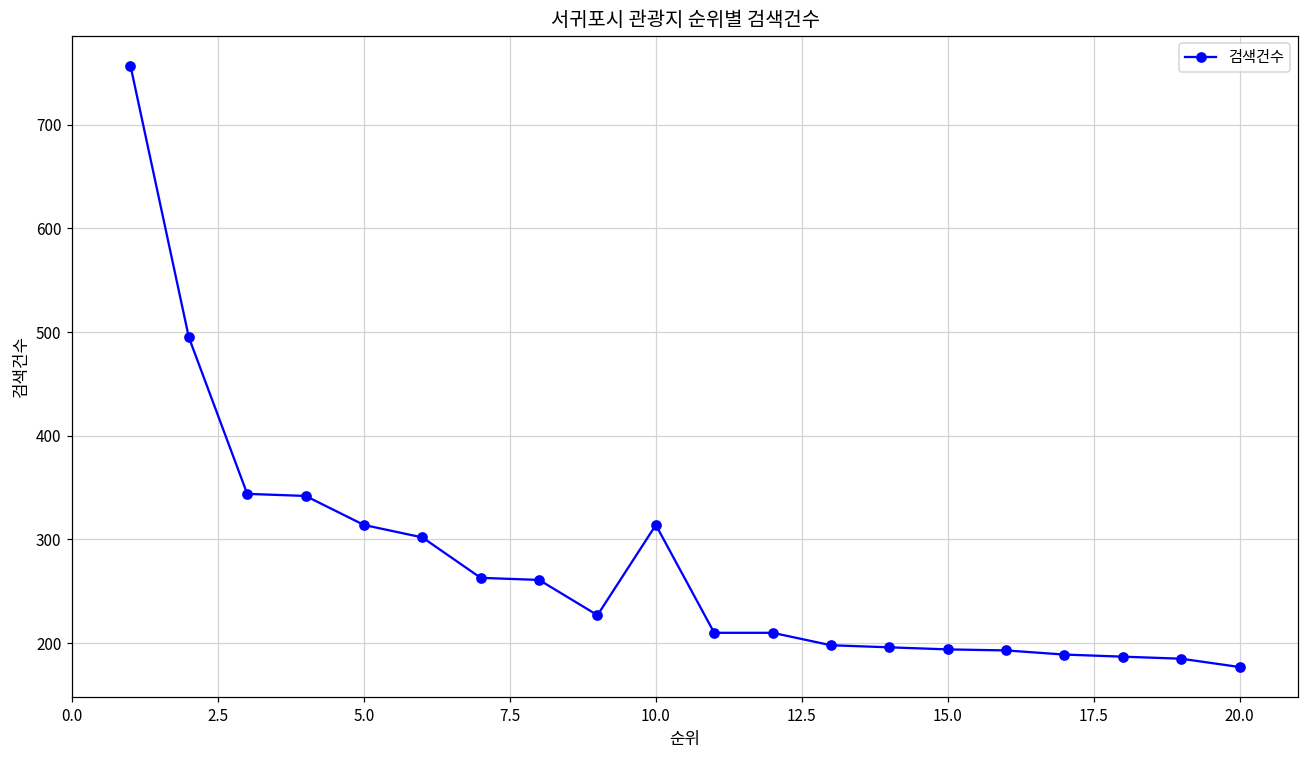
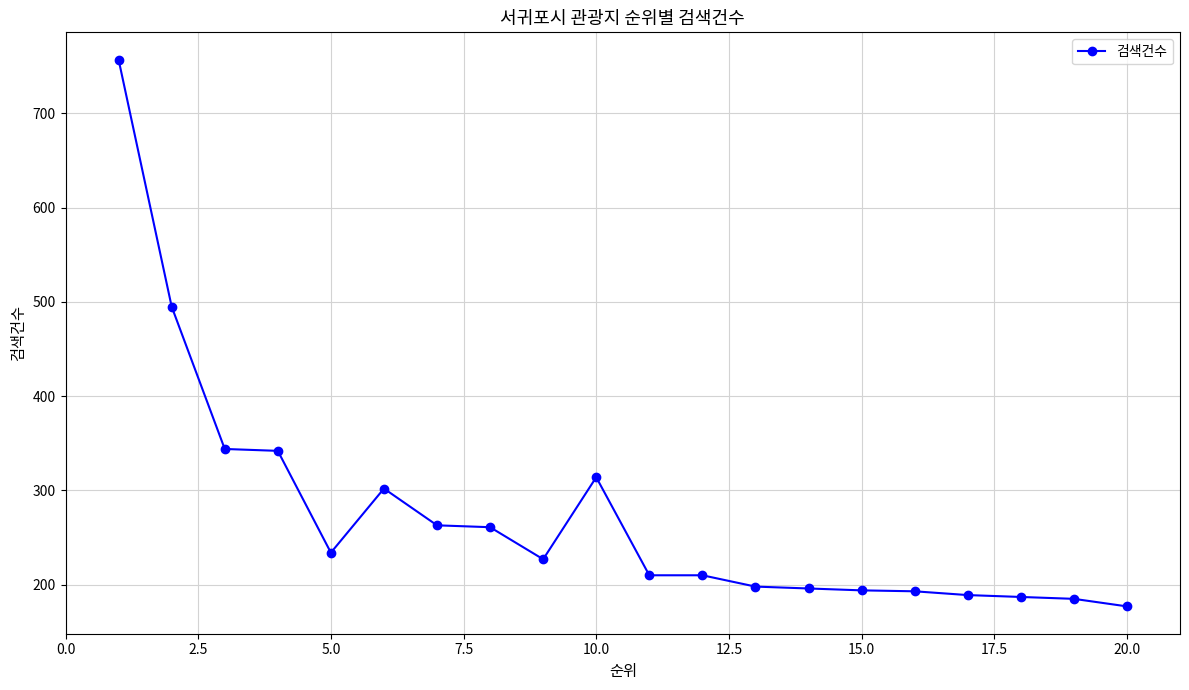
  {
-   "5.0": 310,
+   "5.0": 230,
    "10.0": 310,
    "15.0": 190,
    "20.0": 180
  }
